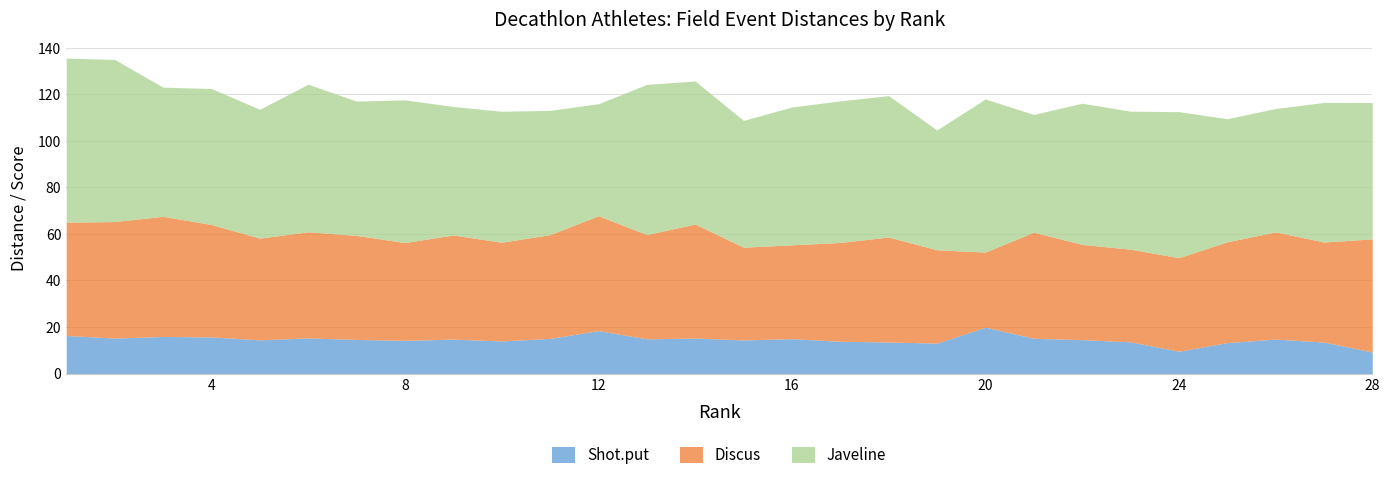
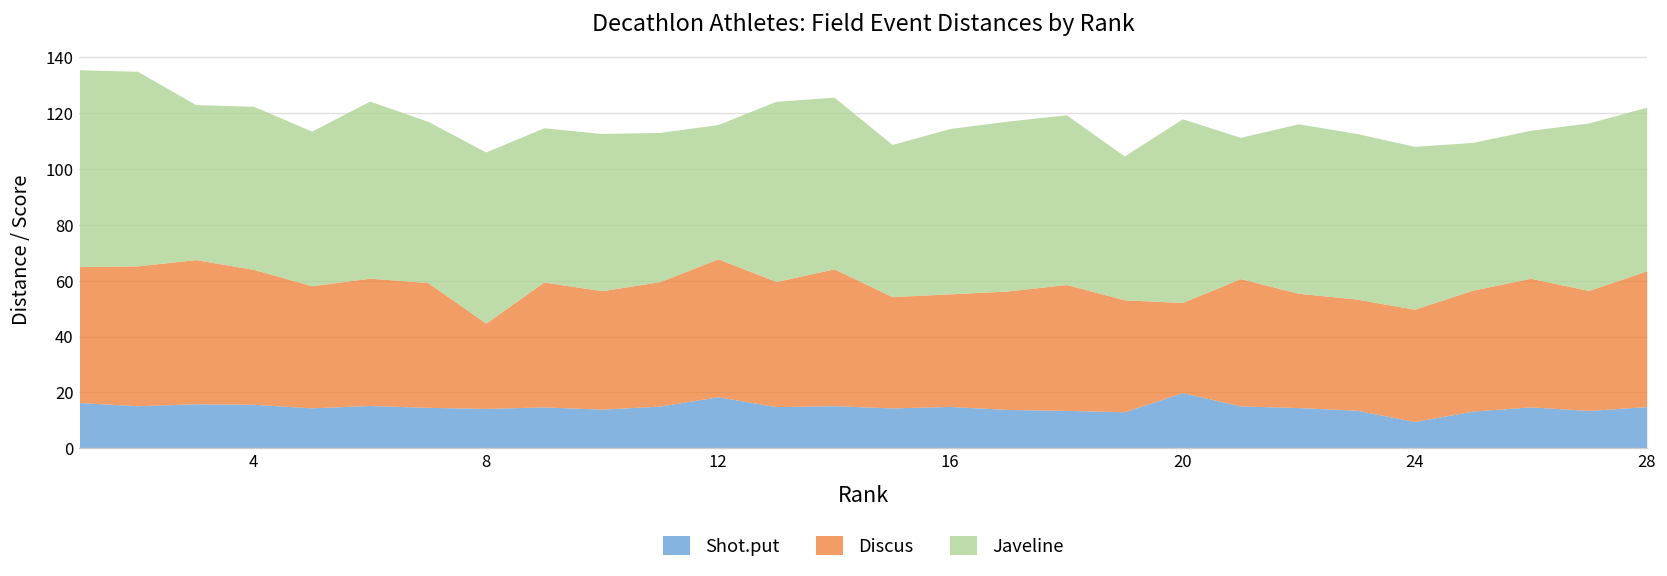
  {
    "Shot.put": {
      "4": 16,
      "8": 14,
      "12": 18,
      "16": 15,
      "20": 20,
      "24": 10,
-     "28": 9
+     "28": 15
    },
    "Discus": {
      "4": 48,
-     "8": 42,
+     "8": 31,
      "12": 49,
      "16": 40,
      "20": 32,
      "24": 40,
      "28": 49
    },
    "Javeline": {
      "4": 58,
      "8": 61,
      "12": 48,
      "16": 59,
      "20": 66,
-     "24": 63,
+     "24": 58,
      "28": 59
    }
  }
